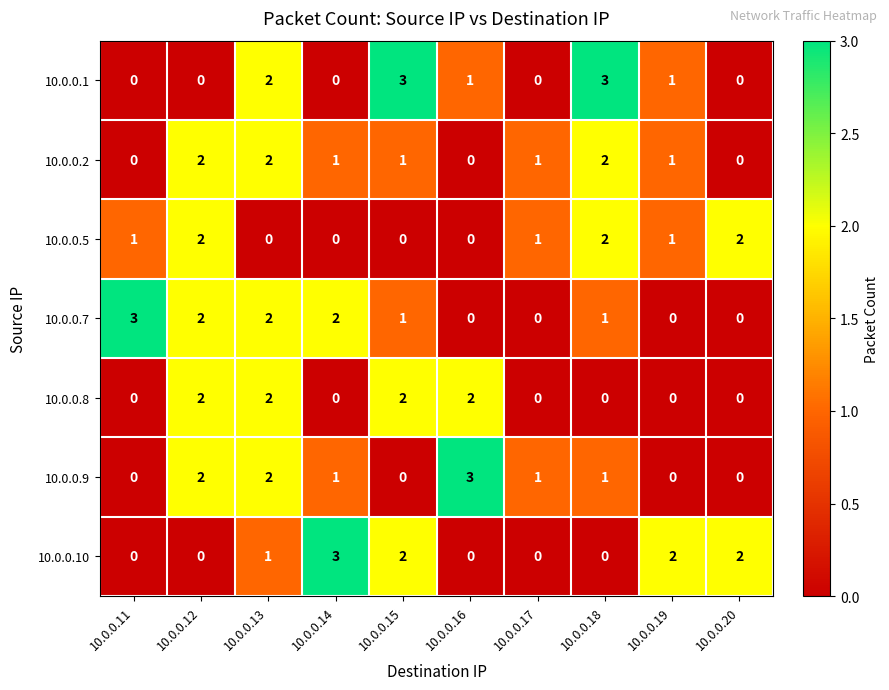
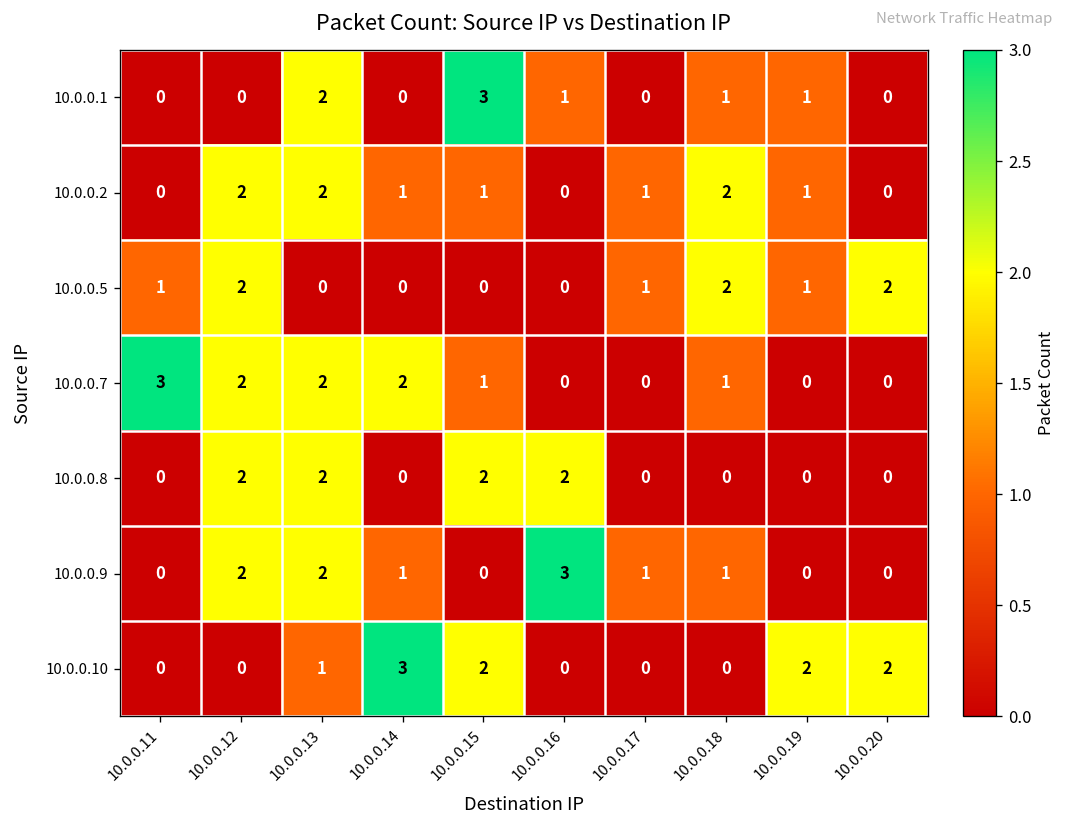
  {
    "10.0.0.1": {
      "10.0.0.11": 0,
      "10.0.0.12": 0,
      "10.0.0.13": 2,
      "10.0.0.14": 0,
      "10.0.0.15": 3,
      "10.0.0.16": 1,
      "10.0.0.17": 0,
-     "10.0.0.18": 3,
+     "10.0.0.18": 1,
      "10.0.0.19": 1,
      "10.0.0.20": 0
    },
    "10.0.0.2": {
      "10.0.0.11": 0,
      "10.0.0.12": 2,
      "10.0.0.13": 2,
      "10.0.0.14": 1,
      "10.0.0.15": 1,
      "10.0.0.16": 0,
      "10.0.0.17": 1,
      "10.0.0.18": 2,
      "10.0.0.19": 1,
      "10.0.0.20": 0
    },
    "10.0.0.5": {
      "10.0.0.11": 1,
      "10.0.0.12": 2,
      "10.0.0.13": 0,
      "10.0.0.14": 0,
      "10.0.0.15": 0,
      "10.0.0.16": 0,
      "10.0.0.17": 1,
      "10.0.0.18": 2,
      "10.0.0.19": 1,
      "10.0.0.20": 2
    },
    "10.0.0.7": {
      "10.0.0.11": 3,
      "10.0.0.12": 2,
      "10.0.0.13": 2,
      "10.0.0.14": 2,
      "10.0.0.15": 1,
      "10.0.0.16": 0,
      "10.0.0.17": 0,
      "10.0.0.18": 1,
      "10.0.0.19": 0,
      "10.0.0.20": 0
    },
    "10.0.0.8": {
      "10.0.0.11": 0,
      "10.0.0.12": 2,
      "10.0.0.13": 2,
      "10.0.0.14": 0,
      "10.0.0.15": 2,
      "10.0.0.16": 2,
      "10.0.0.17": 0,
      "10.0.0.18": 0,
      "10.0.0.19": 0,
      "10.0.0.20": 0
    },
    "10.0.0.9": {
      "10.0.0.11": 0,
      "10.0.0.12": 2,
      "10.0.0.13": 2,
      "10.0.0.14": 1,
      "10.0.0.15": 0,
      "10.0.0.16": 3,
      "10.0.0.17": 1,
      "10.0.0.18": 1,
      "10.0.0.19": 0,
      "10.0.0.20": 0
    },
    "10.0.0.10": {
      "10.0.0.11": 0,
      "10.0.0.12": 0,
      "10.0.0.13": 1,
      "10.0.0.14": 3,
      "10.0.0.15": 2,
      "10.0.0.16": 0,
      "10.0.0.17": 0,
      "10.0.0.18": 0,
      "10.0.0.19": 2,
      "10.0.0.20": 2
    }
  }
